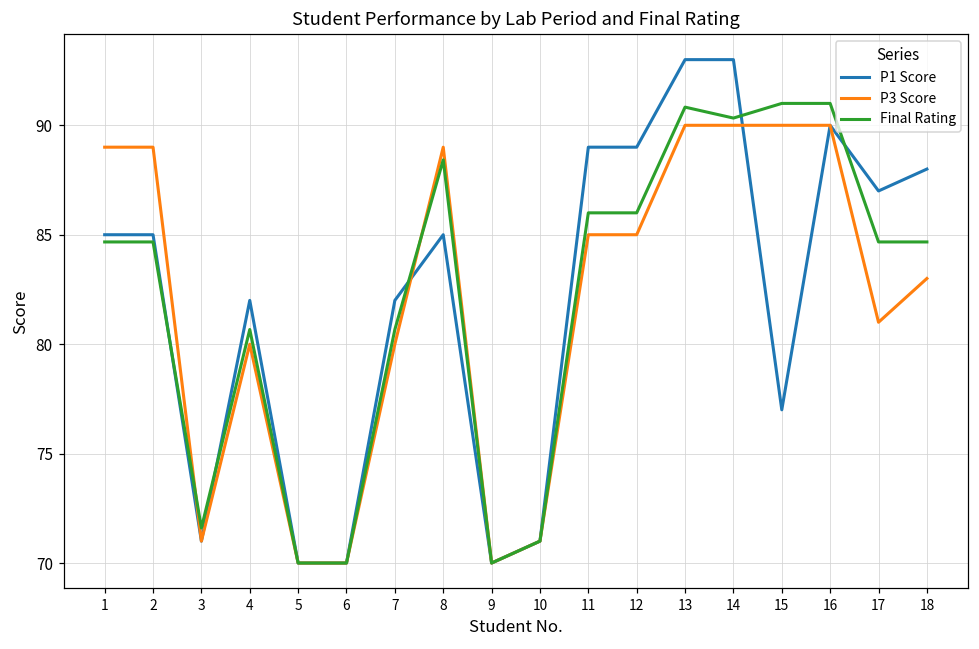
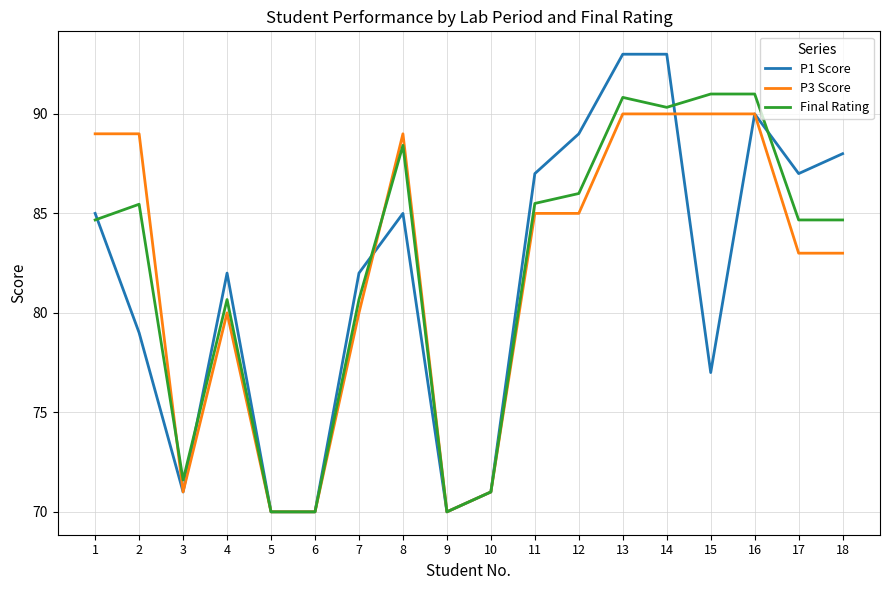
  {
    "P1 Score": {
      "1": 85,
-     "2": 85,
+     "2": 79,
      "4": 82,
      "7": 82,
      "8": 85,
-     "11": 89,
+     "11": 87,
      "12": 89,
      "13": 93,
      "14": 93,
      "15": 77,
      "17": 87,
      "18": 88
    },
    "P3 Score": {
      "1": 89,
      "2": 89,
      "4": 80,
      "7": 80,
      "8": 89,
      "11": 85,
      "12": 85,
      "13": 90,
      "14": 90,
      "15": 90,
-     "17": 81,
+     "17": 83,
      "18": 83
    },
    "Final Rating": {
      "1": 84.7,
-     "2": 84.7,
+     "2": 85.5,
      "3": 71.6,
      "4": 80.7,
      "7": 80.7,
      "8": 88.4,
-     "11": 86.0,
+     "11": 85.5,
      "12": 86.0,
      "13": 90.8,
      "14": 90.3,
      "15": 91.0,
      "16": 91.0,
      "17": 84.7,
      "18": 84.7
    }
  }
